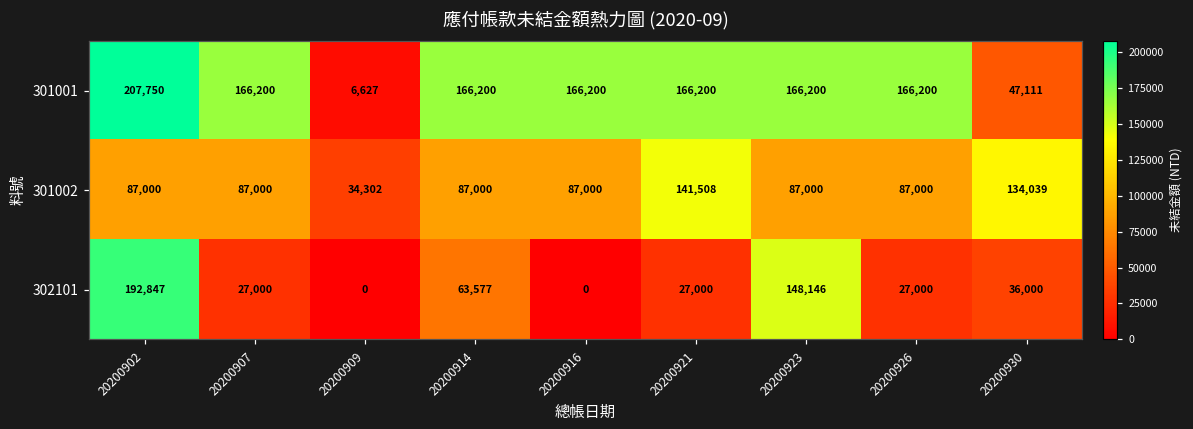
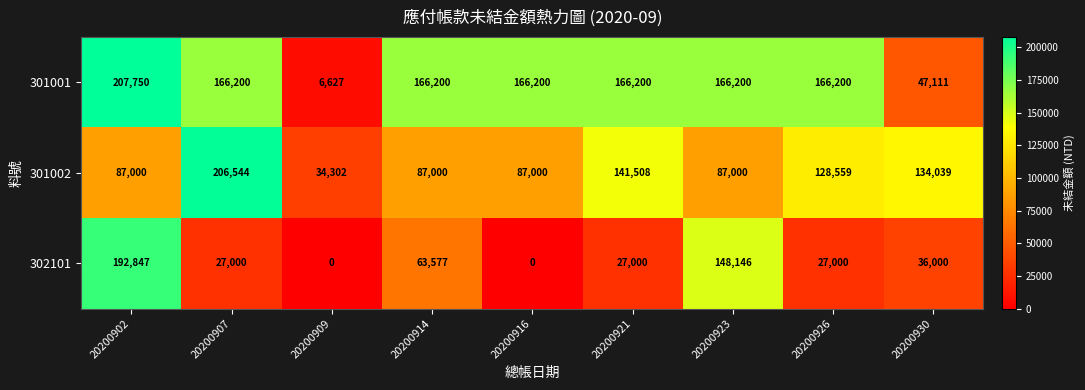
  {
    "301001": {
      "20200902": "207,750",
      "20200907": "166,200",
      "20200909": "6,627",
      "20200914": "166,200",
      "20200916": "166,200",
      "20200921": "166,200",
      "20200923": "166,200",
      "20200926": "166,200",
      "20200930": "47,111"
    },
    "301002": {
      "20200902": "87,000",
-     "20200907": "87,000",
+     "20200907": "206,544",
      "20200909": "34,302",
      "20200914": "87,000",
      "20200916": "87,000",
      "20200921": "141,508",
      "20200923": "87,000",
-     "20200926": "87,000",
+     "20200926": "128,559",
      "20200930": "134,039"
    },
    "302101": {
      "20200902": "192,847",
      "20200907": "27,000",
      "20200909": "0",
      "20200914": "63,577",
      "20200916": "0",
      "20200921": "27,000",
      "20200923": "148,146",
      "20200926": "27,000",
      "20200930": "36,000"
    }
  }
